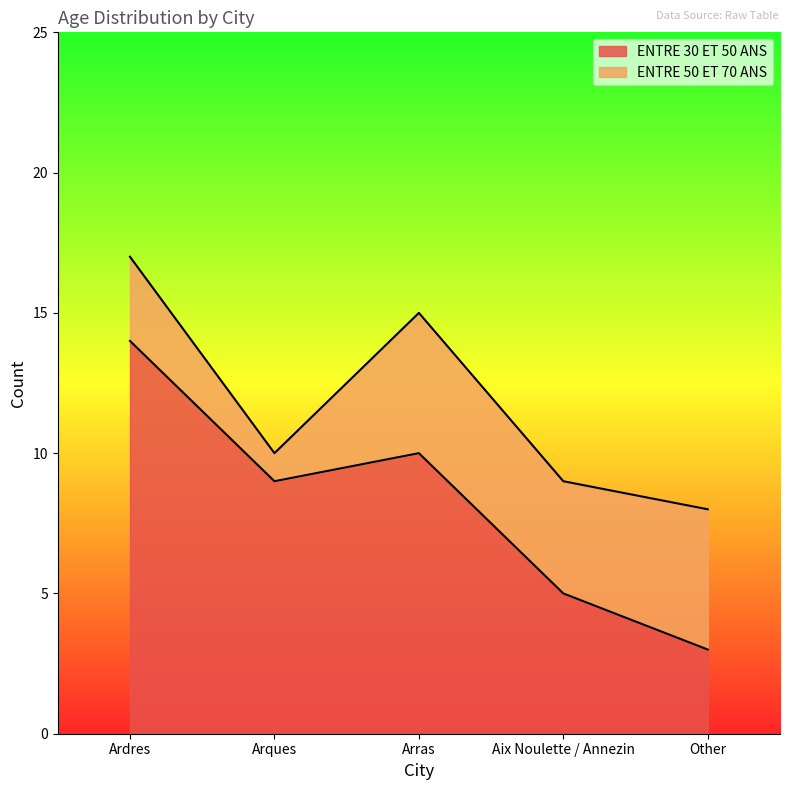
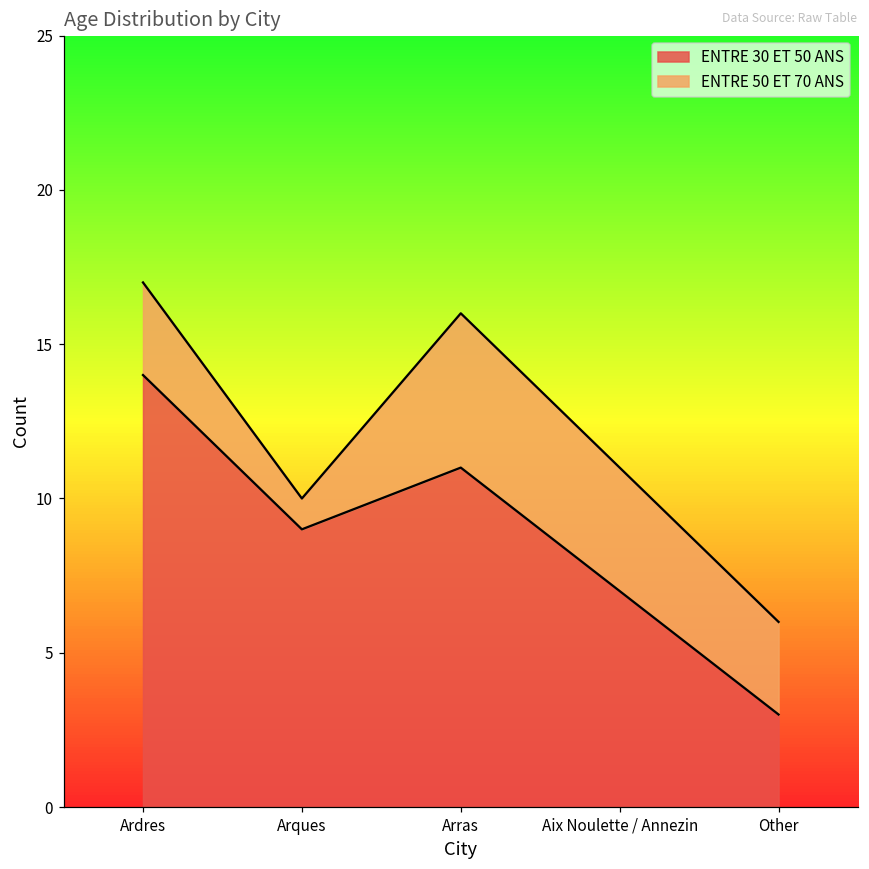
  {
    "ENTRE 30 ET 50 ANS": {
      "Ardres": 14,
      "Arques": 9,
-     "Arras": 10,
-     "Aix Noulette / Annezin": 5,
+     "Arras": 11,
+     "Aix Noulette / Annezin": 7,
      "Other": 3
    },
    "ENTRE 50 ET 70 ANS": {
      "Ardres": 3,
      "Arques": 1,
      "Arras": 5,
      "Aix Noulette / Annezin": 4,
-     "Other": 5
+     "Other": 3
    }
  }
